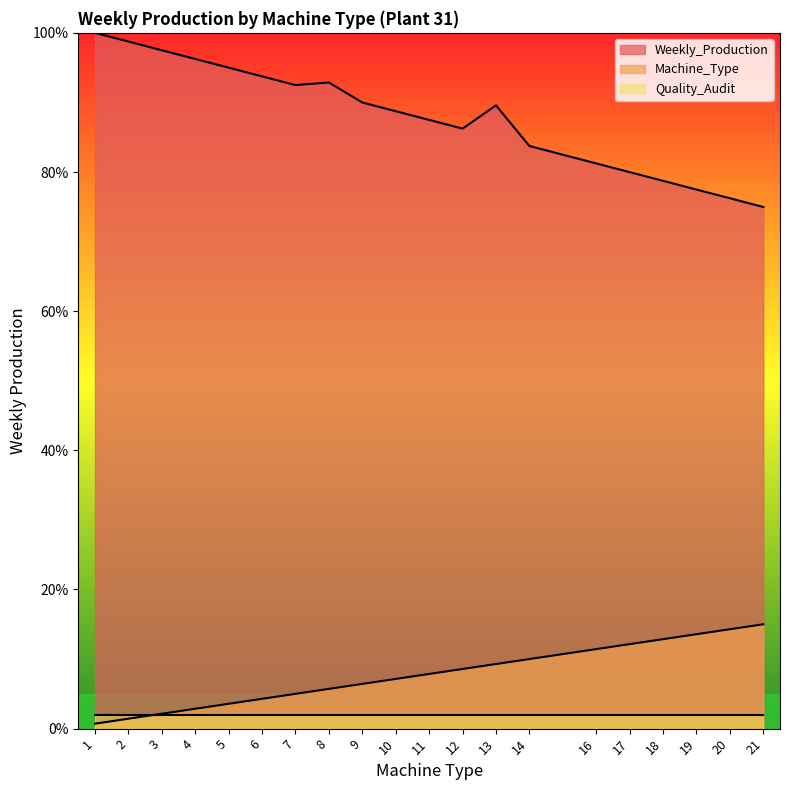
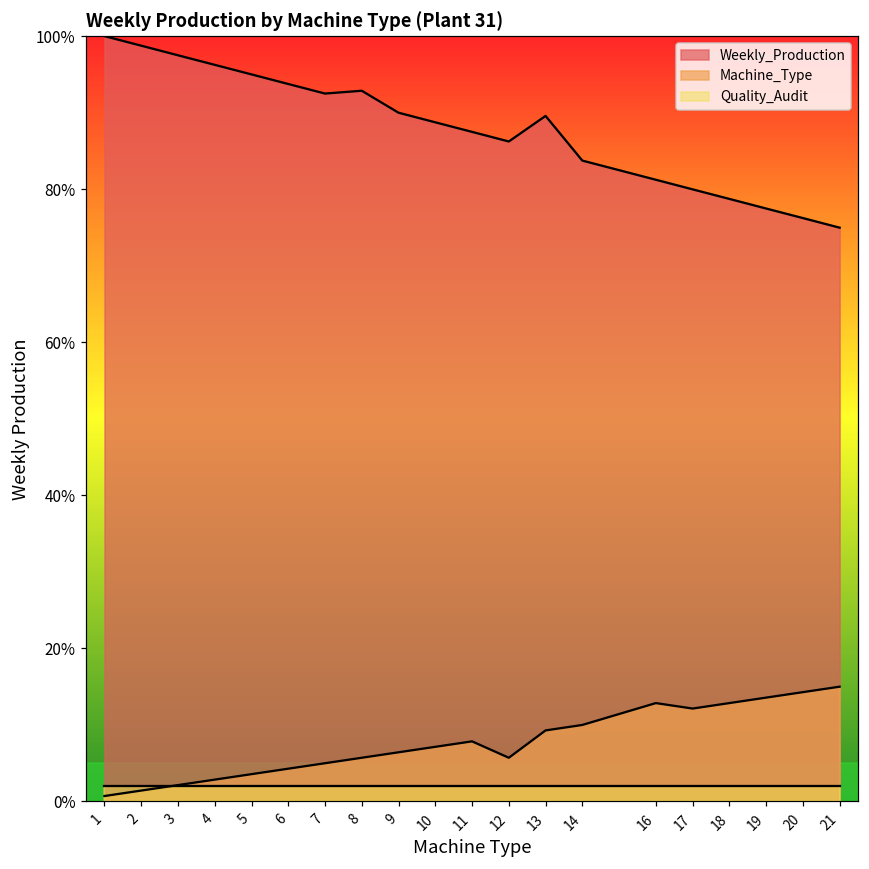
  {
    "Weekly_Production": {
      "1": "100%",
      "2": "99%",
      "3": "97%",
      "4": "96%",
      "5": "95%",
      "6": "94%",
      "7": "92%",
      "8": "93%",
      "9": "90%",
      "10": "89%",
      "11": "87%",
      "12": "86%",
      "13": "90%",
      "14": "84%",
      "16": "81%",
      "17": "80%",
      "18": "79%",
      "19": "77%",
      "20": "76%",
      "21": "75%"
    },
    "Machine_Type": {
      "8": "6%",
      "9": "6%",
      "10": "7%",
      "11": "8%",
-     "12": "9%",
+     "12": "6%",
      "13": "9%",
      "14": "10%",
-     "16": "11%",
+     "16": "13%",
      "17": "12%",
      "18": "13%",
      "19": "14%",
      "20": "14%",
      "21": "15%"
    }
  }
